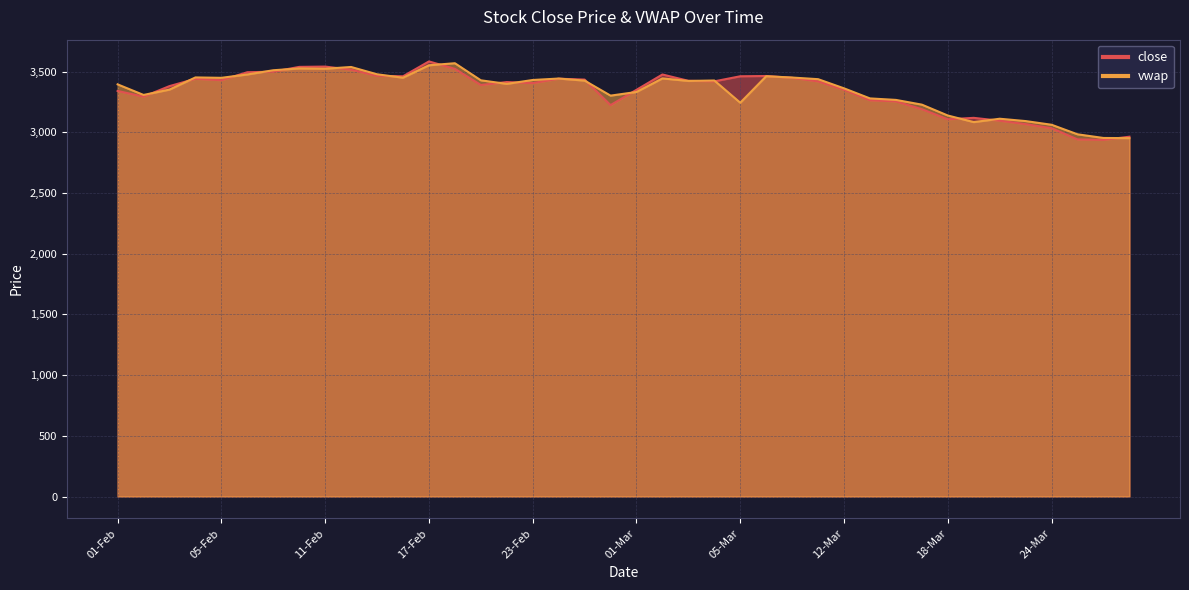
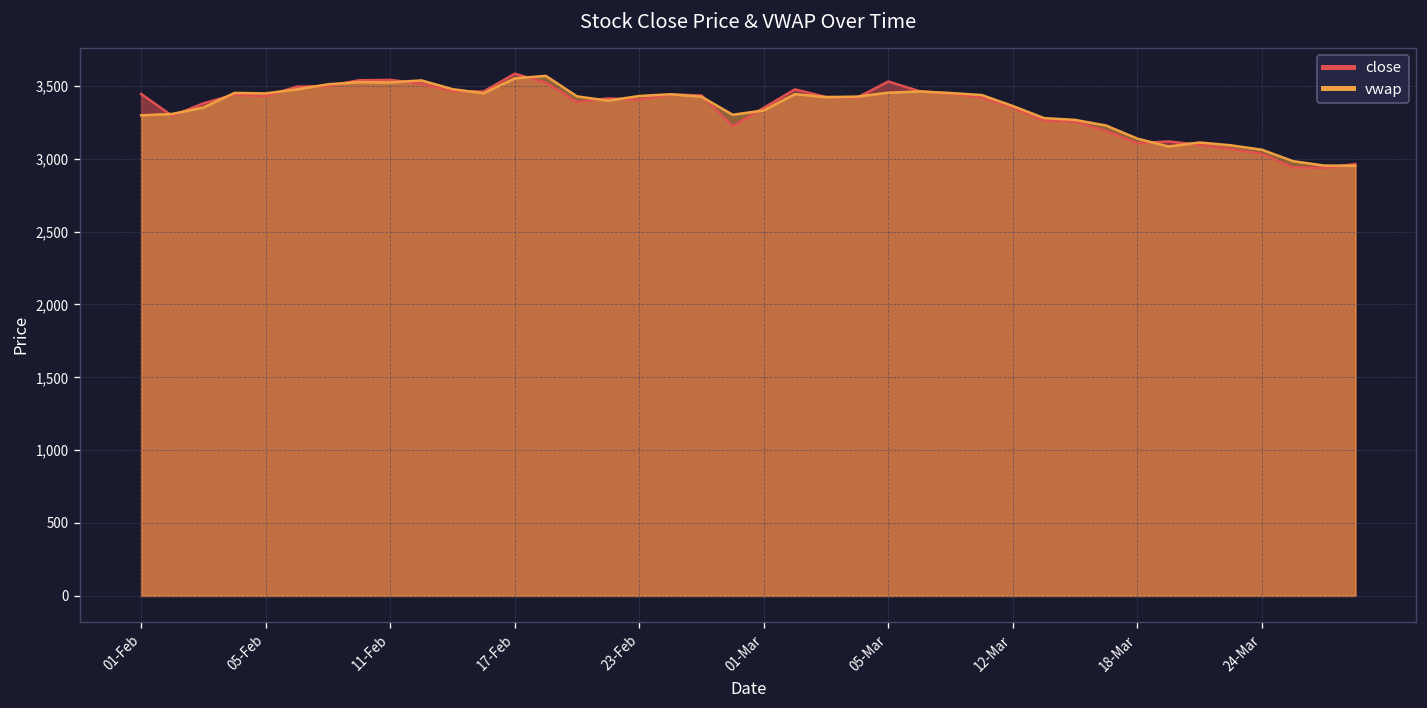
  {
    "close": {
-     "01-Feb": "3,340",
+     "01-Feb": "3,450",
      "17-Feb": "3,580",
      "23-Feb": "3,410",
-     "05-Mar": "3,460",
+     "05-Mar": "3,530",
      "18-Mar": "3,110",
      "24-Mar": "3,030"
    },
    "vwap": {
-     "01-Feb": "3,390",
+     "01-Feb": "3,300",
      "17-Feb": "3,550",
      "23-Feb": "3,430",
-     "05-Mar": "3,240",
+     "05-Mar": "3,450",
      "18-Mar": "3,140",
      "24-Mar": "3,060"
    }
  }
